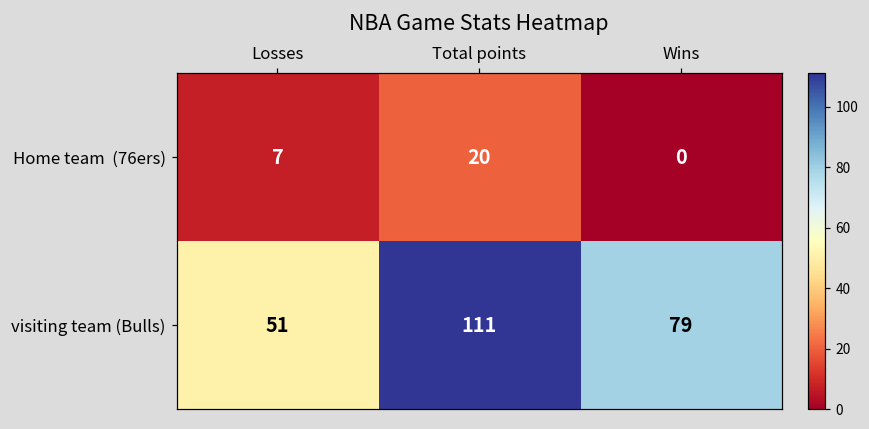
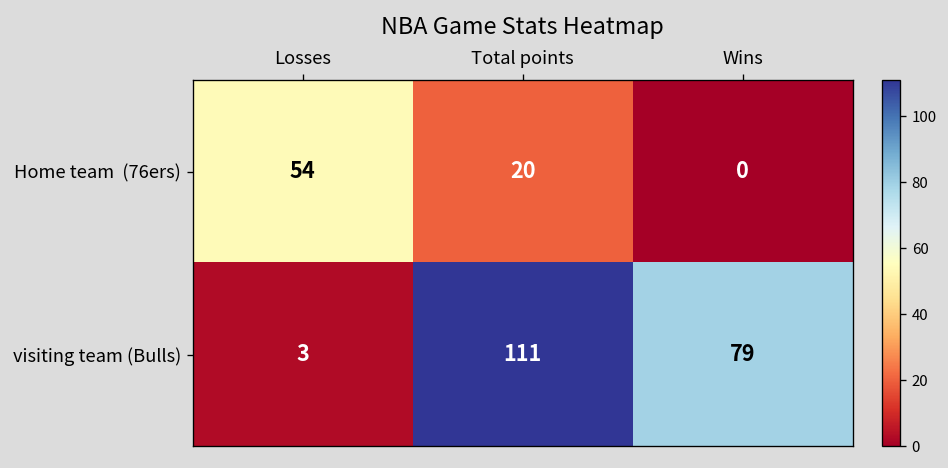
  {
    "Home team (76ers)": {
-     "Losses": 7,
+     "Losses": 54,
      "Total points": 20,
      "Wins": 0
    },
    "visiting team (Bulls)": {
-     "Losses": 51,
+     "Losses": 3,
      "Total points": 111,
      "Wins": 79
    }
  }
